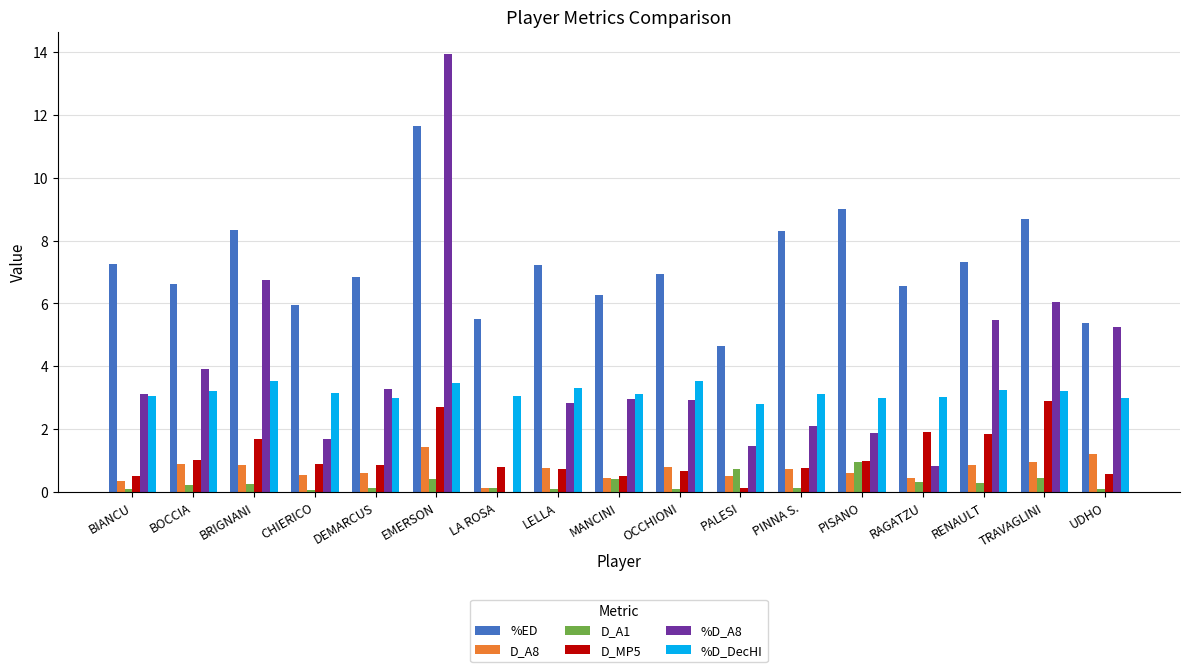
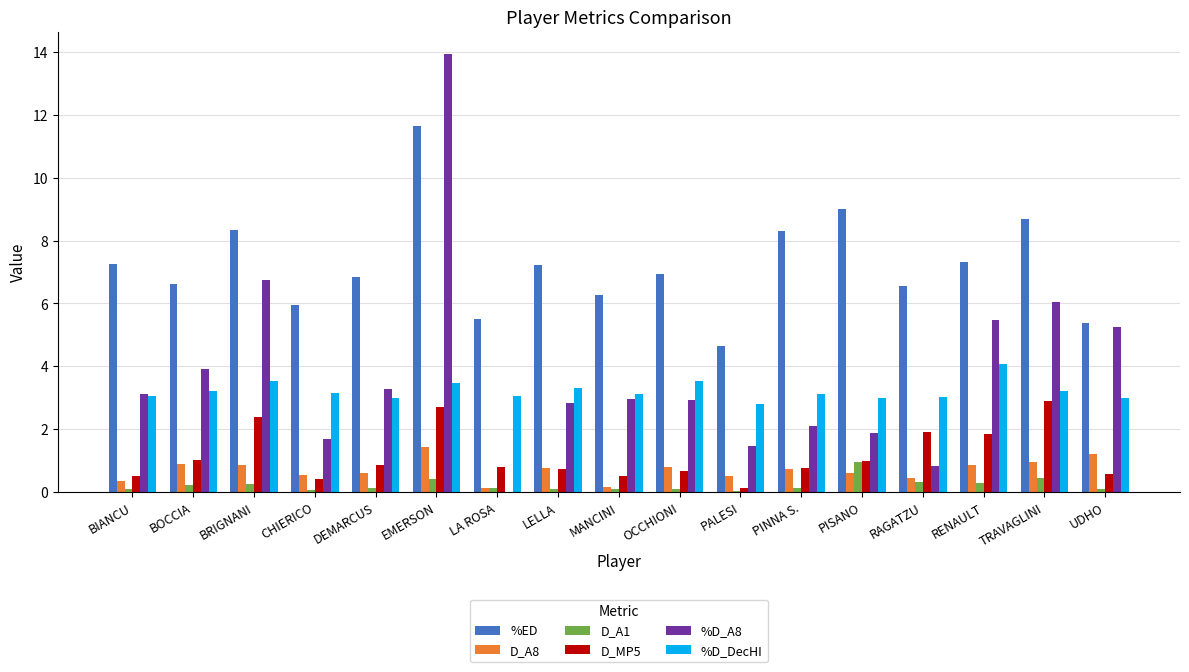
  {
    "%ED": {
      "BIANCU": 7.2,
      "BOCCIA": 6.6,
      "BRIGNANI": 8.3,
      "CHIERICO": 6.0,
      "DEMARCUS": 6.8,
      "EMERSON": 11.6,
      "LA ROSA": 5.5,
      "LELLA": 7.2,
      "MANCINI": 6.3,
      "OCCHIONI": 7.0,
      "PALESI": 4.7,
      "PINNA S.": 8.3,
      "PISANO": 9.0,
      "RAGATZU": 6.6,
      "RENAULT": 7.3,
      "TRAVAGLINI": 8.7,
      "UDHO": 5.4
    },
    "D_A8": {
      "BIANCU": 0.4,
      "BOCCIA": 0.9,
      "BRIGNANI": 0.9,
      "CHIERICO": 0.5,
      "DEMARCUS": 0.6,
      "EMERSON": 1.4,
      "LA ROSA": 0.1,
      "LELLA": 0.8,
-     "MANCINI": 0.5,
+     "MANCINI": 0.2,
      "OCCHIONI": 0.8,
      "PALESI": 0.5,
      "PINNA S.": 0.7,
      "PISANO": 0.6,
      "RAGATZU": 0.4,
      "RENAULT": 0.9,
      "TRAVAGLINI": 1.0,
      "UDHO": 1.2
    },
    "D_A1": {
      "BIANCU": 0.1,
      "BOCCIA": 0.2,
      "BRIGNANI": 0.2,
      "DEMARCUS": 0.1,
      "EMERSON": 0.4,
      "LA ROSA": 0.1,
      "LELLA": 0.1,
-     "MANCINI": 0.4,
+     "MANCINI": 0.1,
      "OCCHIONI": 0.1,
-     "PALESI": 0.7,
+     "PALESI": 0.0,
      "PINNA S.": 0.1,
      "PISANO": 1.0,
      "RAGATZU": 0.3,
      "RENAULT": 0.3,
      "TRAVAGLINI": 0.5,
      "UDHO": 0.1
    },
    "D_MP5": {
      "BIANCU": 0.5,
      "BOCCIA": 1.0,
-     "BRIGNANI": 1.7,
-     "CHIERICO": 0.9,
+     "BRIGNANI": 2.4,
+     "CHIERICO": 0.4,
      "DEMARCUS": 0.9,
      "EMERSON": 2.7,
      "LA ROSA": 0.8,
      "LELLA": 0.7,
      "MANCINI": 0.5,
      "OCCHIONI": 0.7,
      "PALESI": 0.1,
      "PINNA S.": 0.8,
      "PISANO": 1.0,
      "RAGATZU": 1.9,
      "RENAULT": 1.8,
      "TRAVAGLINI": 2.9,
      "UDHO": 0.6
    },
    "%D_A8": {
      "BIANCU": 3.1,
      "BOCCIA": 3.9,
      "BRIGNANI": 6.7,
      "CHIERICO": 1.7,
      "DEMARCUS": 3.3,
      "EMERSON": 14.0,
      "LA ROSA": 0.0,
      "LELLA": 2.8,
      "MANCINI": 3.0,
      "OCCHIONI": 2.9,
      "PALESI": 1.5,
      "PINNA S.": 2.1,
      "PISANO": 1.9,
      "RAGATZU": 0.8,
      "RENAULT": 5.5,
      "TRAVAGLINI": 6.0,
      "UDHO": 5.3
    },
    "%D_DecHI": {
      "BIANCU": 3.0,
      "BOCCIA": 3.2,
      "BRIGNANI": 3.5,
      "CHIERICO": 3.2,
      "DEMARCUS": 3.0,
      "EMERSON": 3.5,
      "LA ROSA": 3.0,
      "LELLA": 3.3,
      "MANCINI": 3.1,
      "OCCHIONI": 3.5,
      "PALESI": 2.8,
      "PINNA S.": 3.1,
      "PISANO": 3.0,
      "RAGATZU": 3.0,
-     "RENAULT": 3.3,
+     "RENAULT": 4.1,
      "TRAVAGLINI": 3.2,
      "UDHO": 3.0
    }
  }
